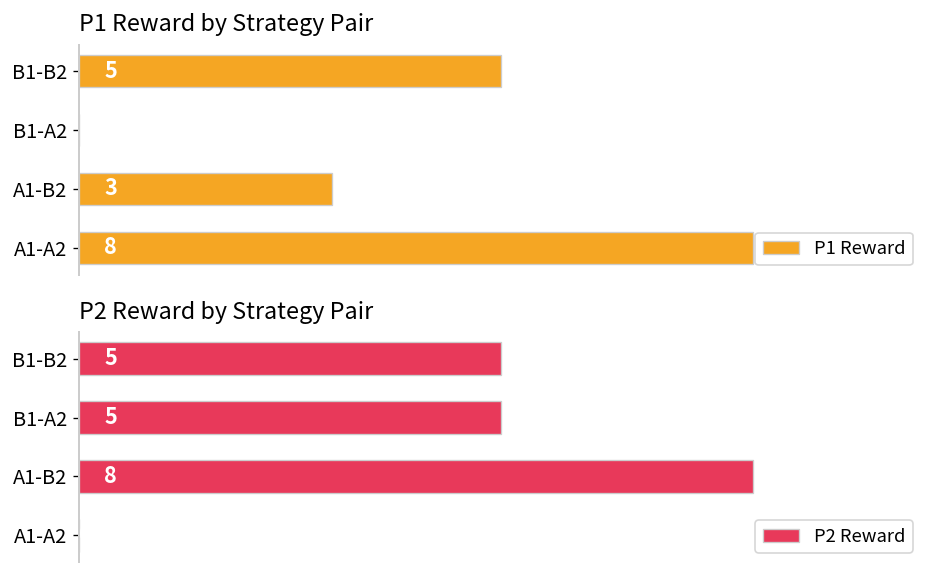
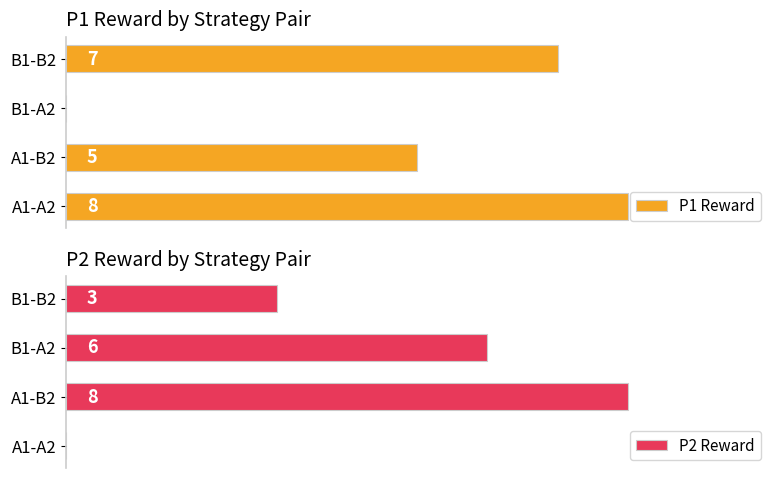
  {
    "P1 Reward by Strategy Pair": {
-     "B1-B2": 5,
-     "A1-B2": 3,
+     "B1-B2": 7,
+     "A1-B2": 5,
      "A1-A2": 8
    },
    "P2 Reward by Strategy Pair": {
-     "B1-B2": 5,
-     "B1-A2": 5,
+     "B1-B2": 3,
+     "B1-A2": 6,
      "A1-B2": 8
    }
  }
